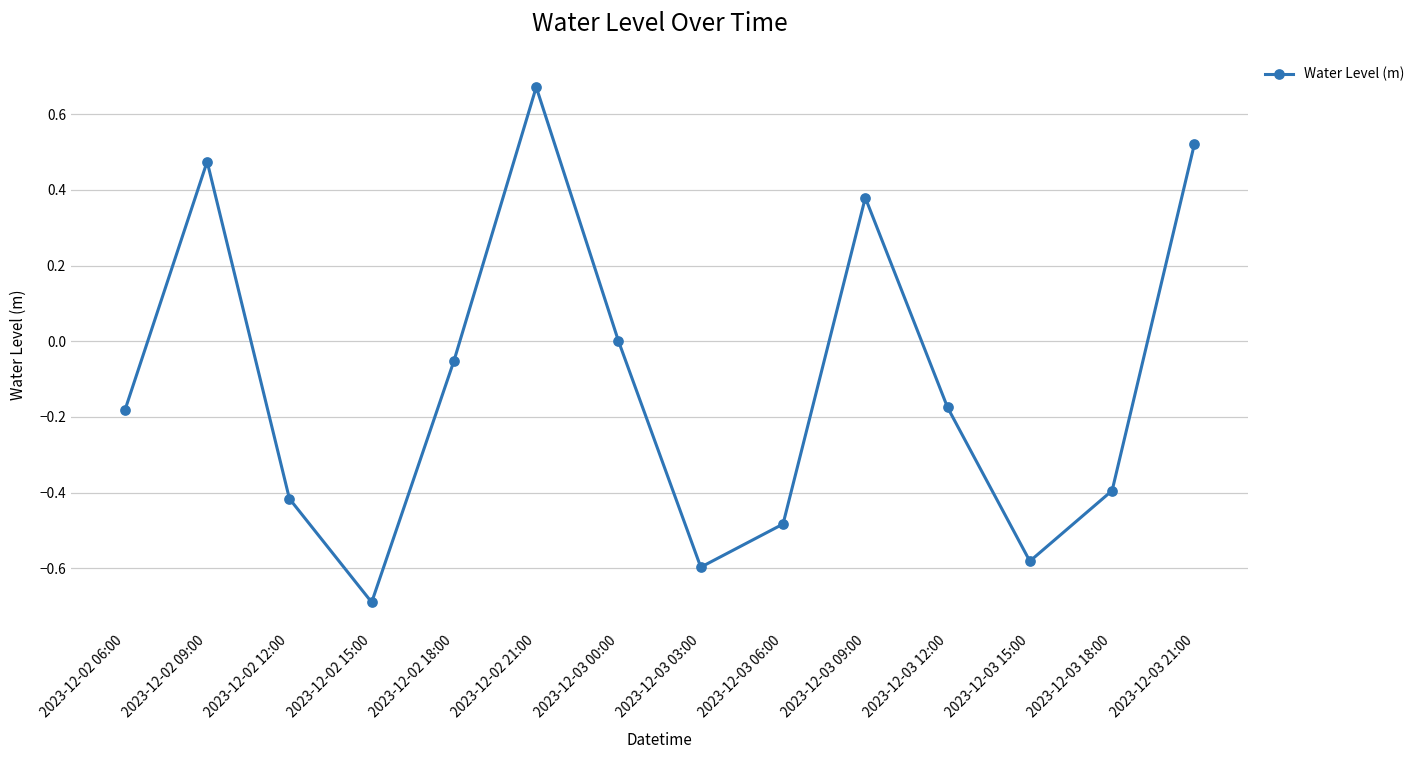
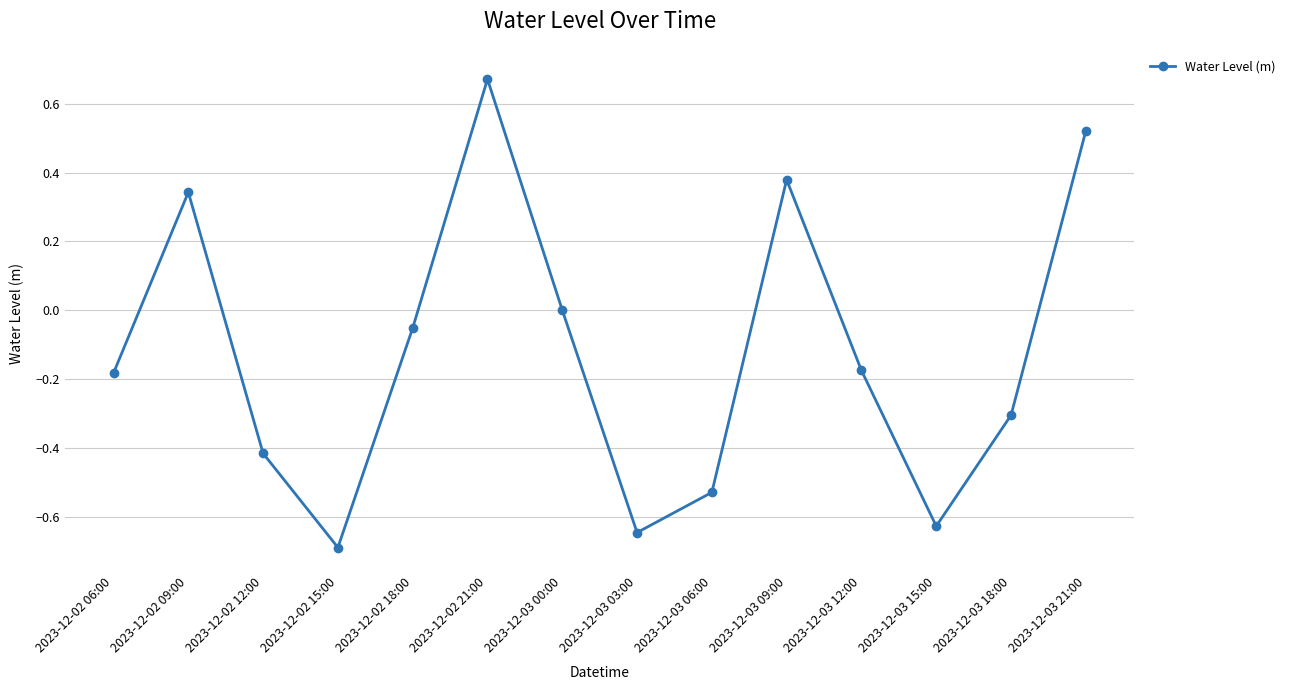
  {
    "2023-12-02 06:00": -0.18,
-   "2023-12-02 09:00": 0.47,
+   "2023-12-02 09:00": 0.34,
    "2023-12-02 12:00": -0.42,
    "2023-12-02 15:00": -0.69,
    "2023-12-02 18:00": -0.05,
    "2023-12-02 21:00": 0.67,
    "2023-12-03 00:00": 0.00,
-   "2023-12-03 03:00": -0.60,
-   "2023-12-03 06:00": -0.48,
+   "2023-12-03 03:00": -0.65,
+   "2023-12-03 06:00": -0.53,
    "2023-12-03 09:00": 0.38,
    "2023-12-03 12:00": -0.18,
-   "2023-12-03 15:00": -0.58,
-   "2023-12-03 18:00": -0.39,
+   "2023-12-03 15:00": -0.63,
+   "2023-12-03 18:00": -0.31,
    "2023-12-03 21:00": 0.52
  }
